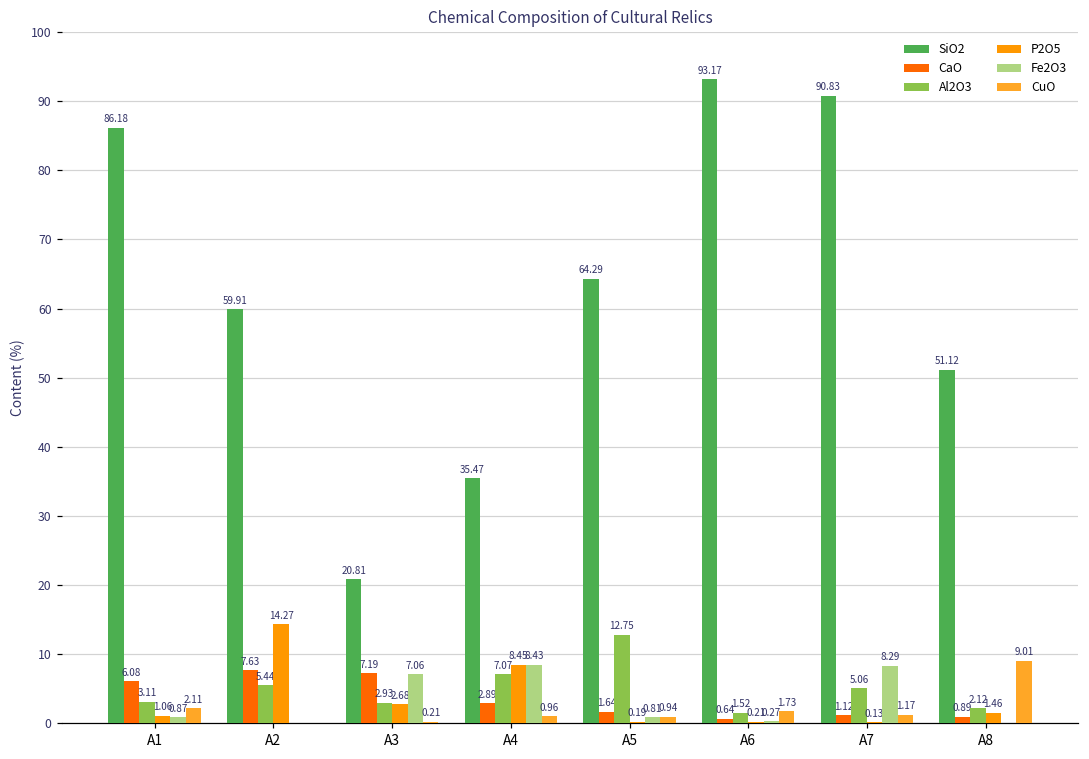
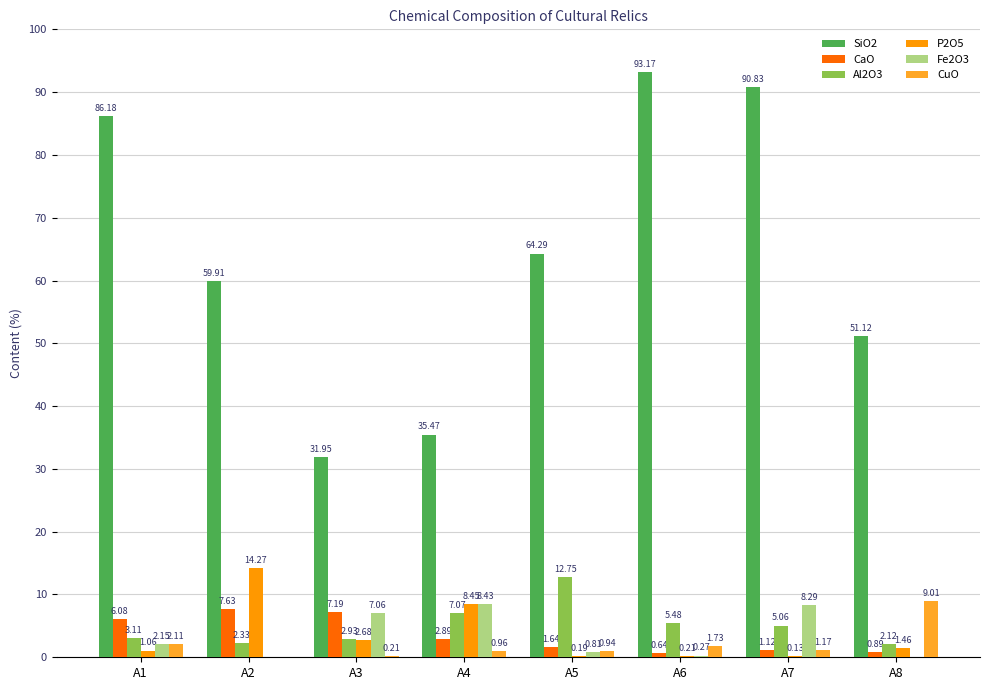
  {
    "SiO2": {
      "A1": 86.18,
      "A2": 59.91,
-     "A3": 20.81,
+     "A3": 31.95,
      "A4": 35.47,
      "A5": 64.29,
      "A6": 93.17,
      "A7": 90.83,
      "A8": 51.12
    },
    "Al2O3": {
      "A1": 3.11,
-     "A2": 5.44,
+     "A2": 2.33,
      "A4": 7.07,
      "A5": 12.75,
-     "A6": 1.52,
+     "A6": 5.48,
      "A7": 5.06,
      "A8": 2.12
    },
    "Fe2O3": {
-     "A1": 0.87,
+     "A1": 2.15,
      "A3": 7.06,
      "A7": 8.29
    }
  }
